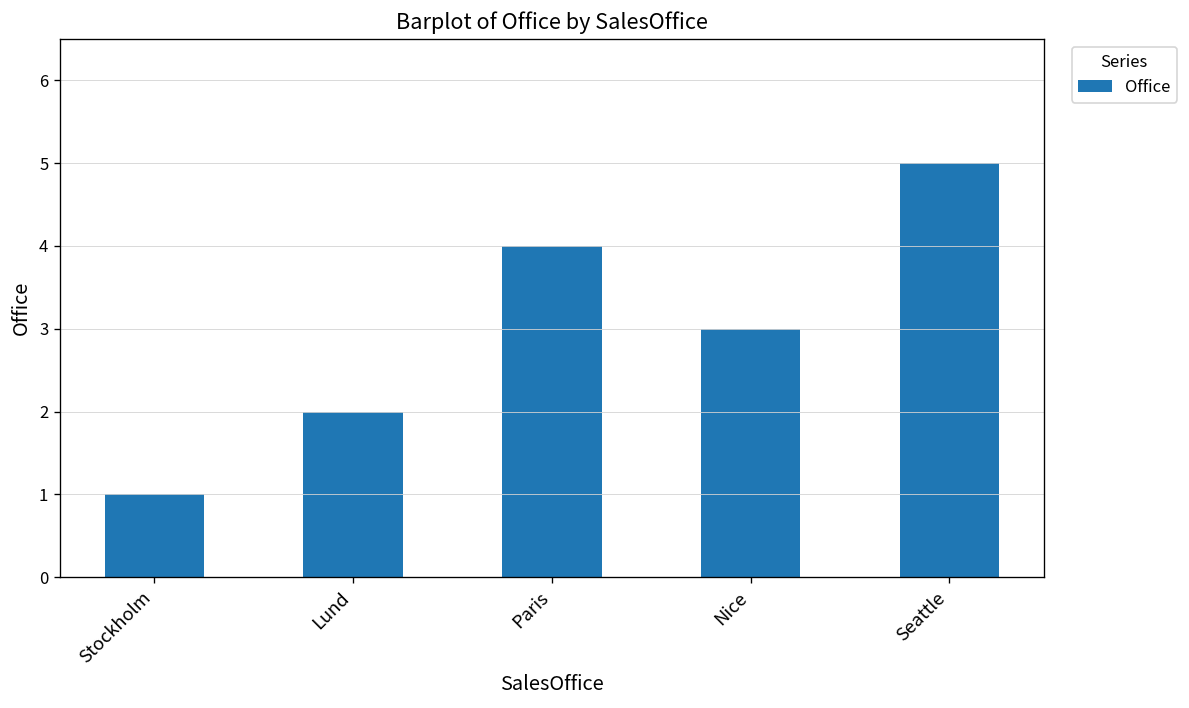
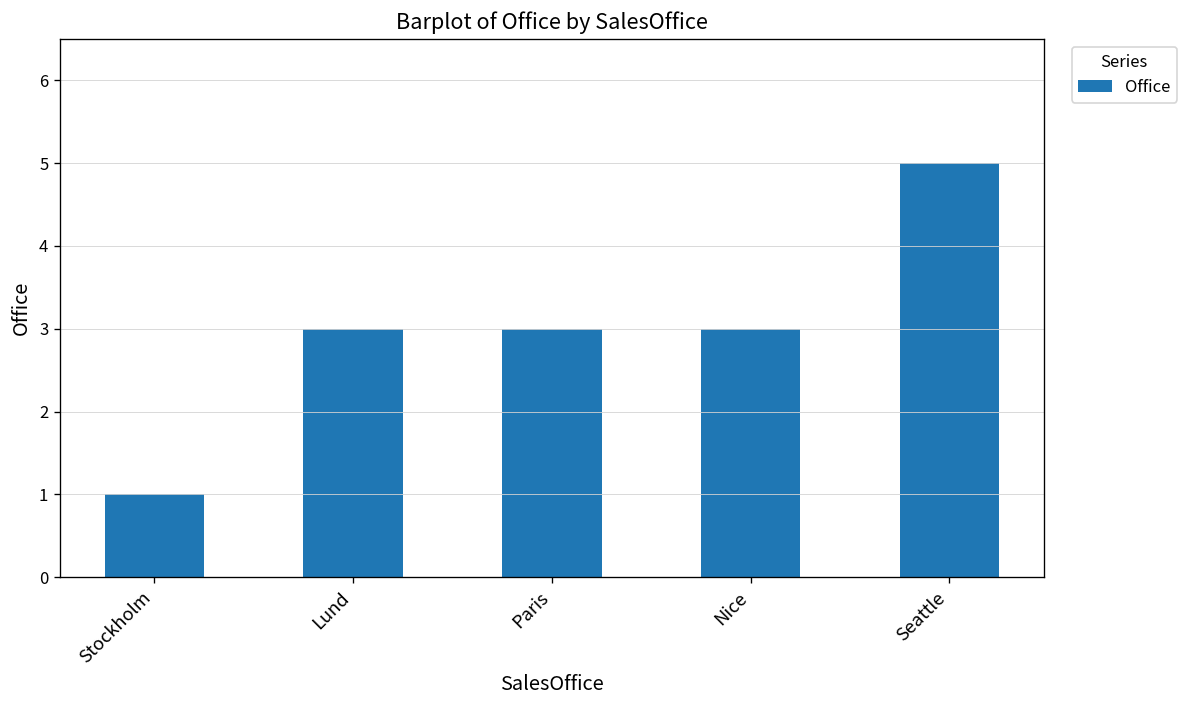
  {
    "Stockholm": 1,
-   "Lund": 2,
-   "Paris": 4,
+   "Lund": 3,
+   "Paris": 3,
    "Nice": 3,
    "Seattle": 5
  }
